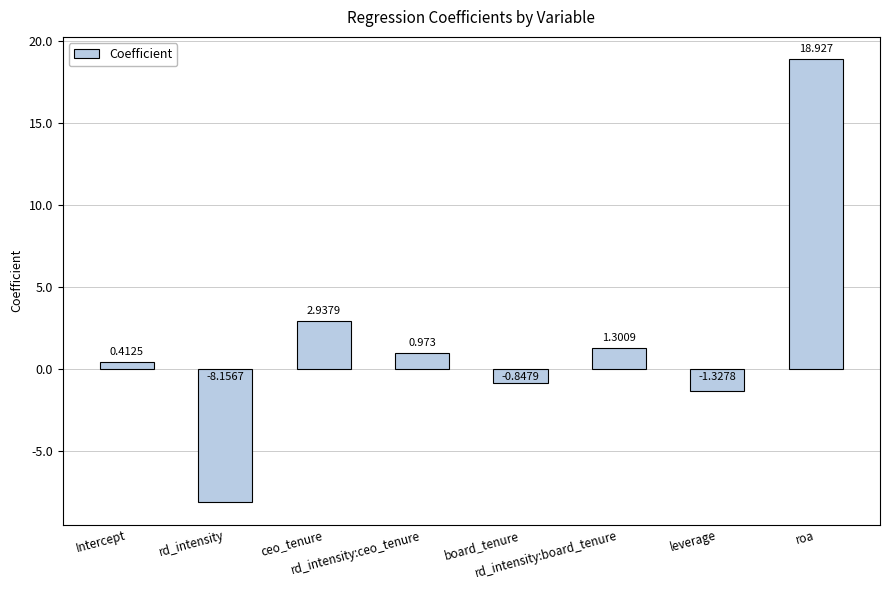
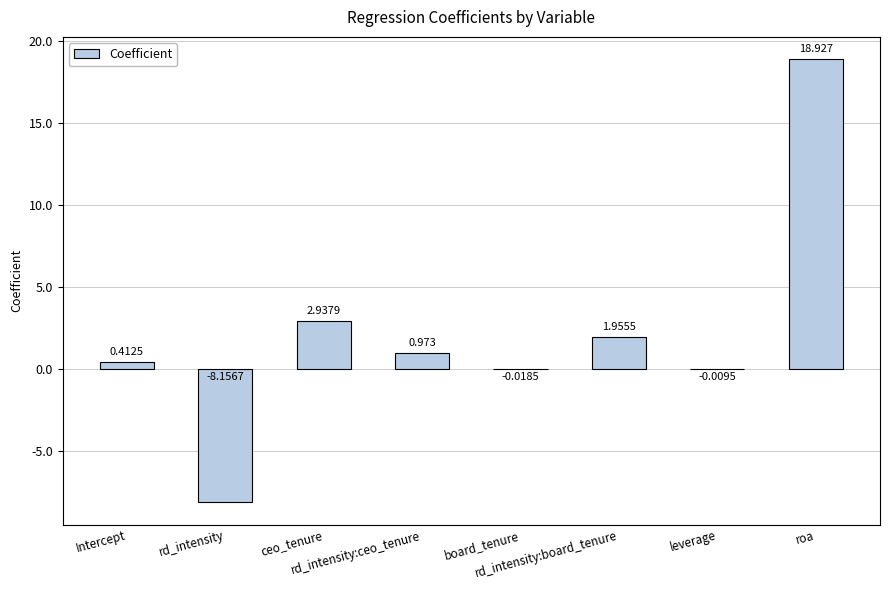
  {
    "Intercept": 0.4125,
    "rd_intensity": -8.1567,
    "ceo_tenure": 2.9379,
    "rd_intensity:ceo_tenure": 0.973,
-   "board_tenure": -0.8479,
-   "rd_intensity:board_tenure": 1.3009,
-   "leverage": -1.3278,
+   "board_tenure": -0.0185,
+   "rd_intensity:board_tenure": 1.9555,
+   "leverage": -0.0095,
    "roa": 18.927
  }
